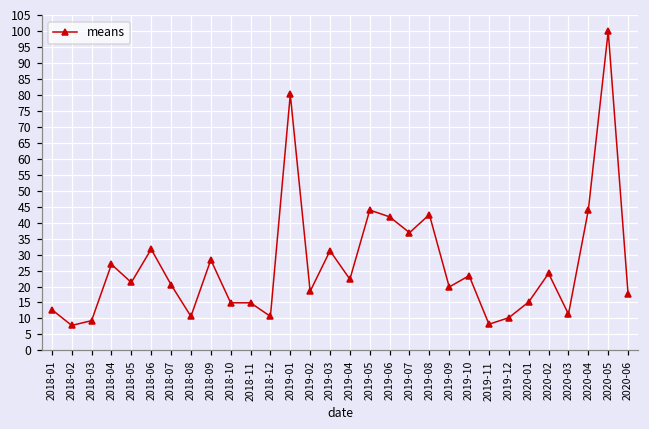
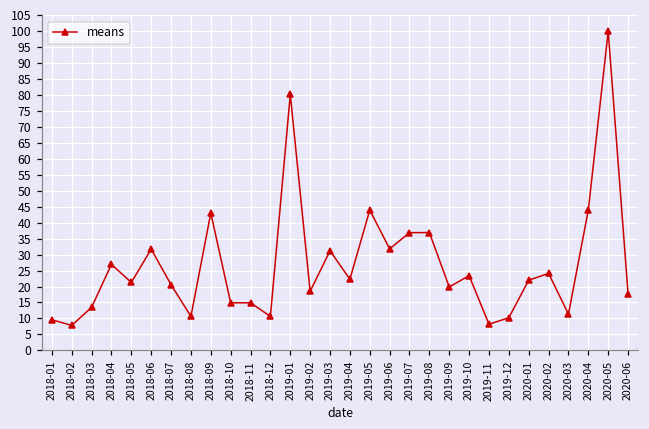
  {
-   "2018-01": 13,
+   "2018-01": 10,
    "2018-02": 8,
-   "2018-03": 9,
+   "2018-03": 13,
    "2018-04": 27,
    "2018-05": 21,
    "2018-06": 32,
    "2018-07": 21,
    "2018-08": 11,
-   "2018-09": 28,
+   "2018-09": 43,
    "2018-10": 15,
    "2018-11": 15,
    "2018-12": 11,
    "2019-01": 80,
    "2019-02": 18,
    "2019-03": 31,
    "2019-04": 22,
    "2019-05": 44,
-   "2019-06": 42,
+   "2019-06": 32,
    "2019-07": 37,
-   "2019-08": 43,
+   "2019-08": 37,
    "2019-09": 20,
    "2019-10": 23,
    "2019-11": 8,
    "2019-12": 10,
-   "2020-01": 15,
+   "2020-01": 22,
    "2020-02": 24,
    "2020-03": 11,
    "2020-04": 44,
    "2020-05": 100,
    "2020-06": 18
  }
